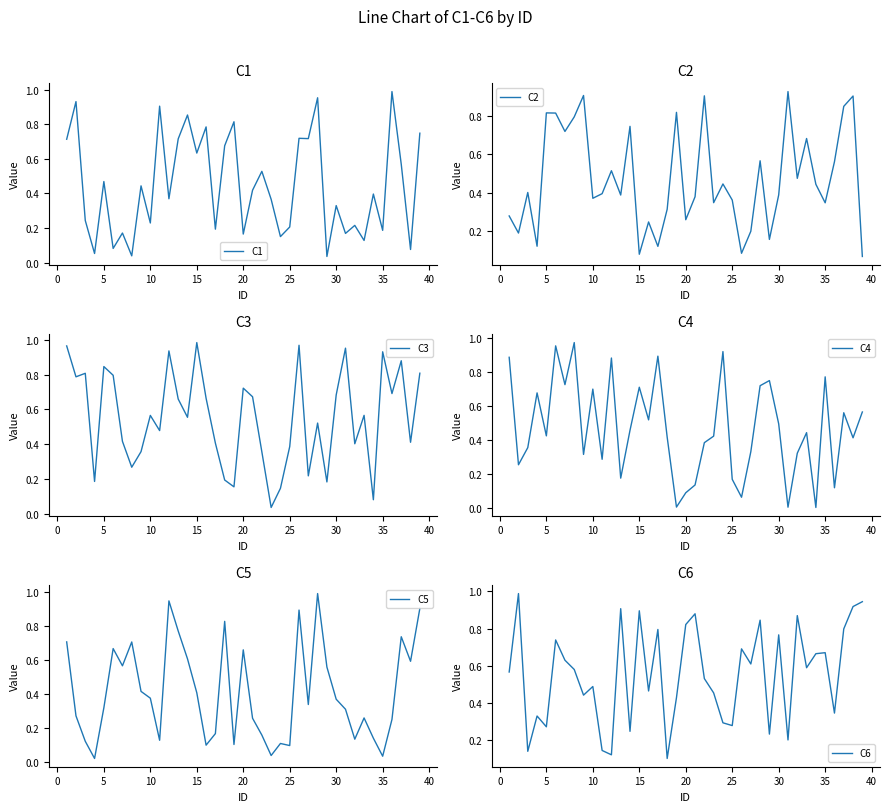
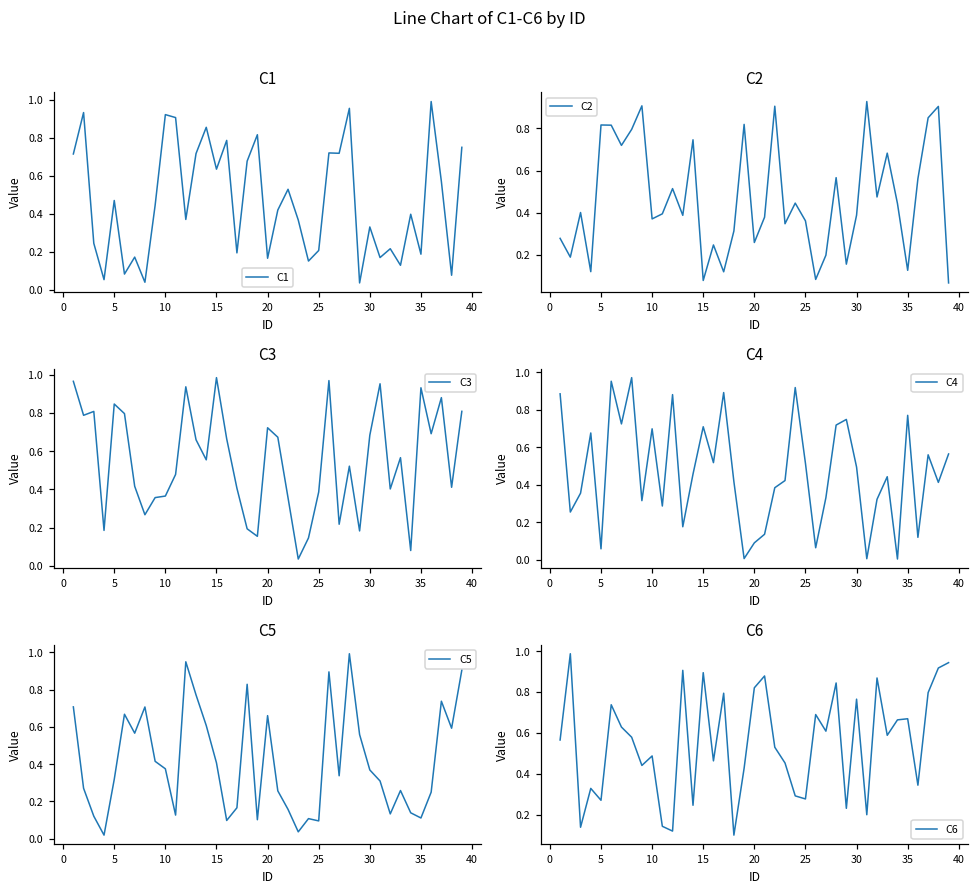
  {
    "C1": {
      "5": 0.47,
-     "10": 0.23,
+     "10": 0.92,
      "15": 0.63,
      "20": 0.16,
      "25": 0.21,
      "30": 0.33,
      "35": 0.19
    },
    "C2": {
      "5": 0.82,
      "10": 0.37,
      "15": 0.08,
      "20": 0.26,
      "25": 0.36,
      "30": 0.39,
-     "35": 0.35
+     "35": 0.13
    },
    "C3": {
      "5": 0.85,
-     "10": 0.57,
+     "10": 0.37,
      "15": 0.99,
      "20": 0.72,
      "25": 0.39,
      "30": 0.68,
      "35": 0.93
    },
    "C4": {
-     "5": 0.42,
+     "5": 0.06,
      "10": 0.70,
      "15": 0.71,
      "20": 0.09,
-     "25": 0.17,
+     "25": 0.51,
      "30": 0.49,
      "35": 0.77
    },
    "C5": {
      "5": 0.32,
      "10": 0.38,
      "15": 0.41,
      "20": 0.66,
      "25": 0.10,
      "30": 0.37,
-     "35": 0.03
+     "35": 0.11
    },
    "C6": {
      "5": 0.27,
      "10": 0.49,
      "15": 0.90,
      "20": 0.82,
      "25": 0.28,
      "30": 0.77,
      "35": 0.67
    }
  }
